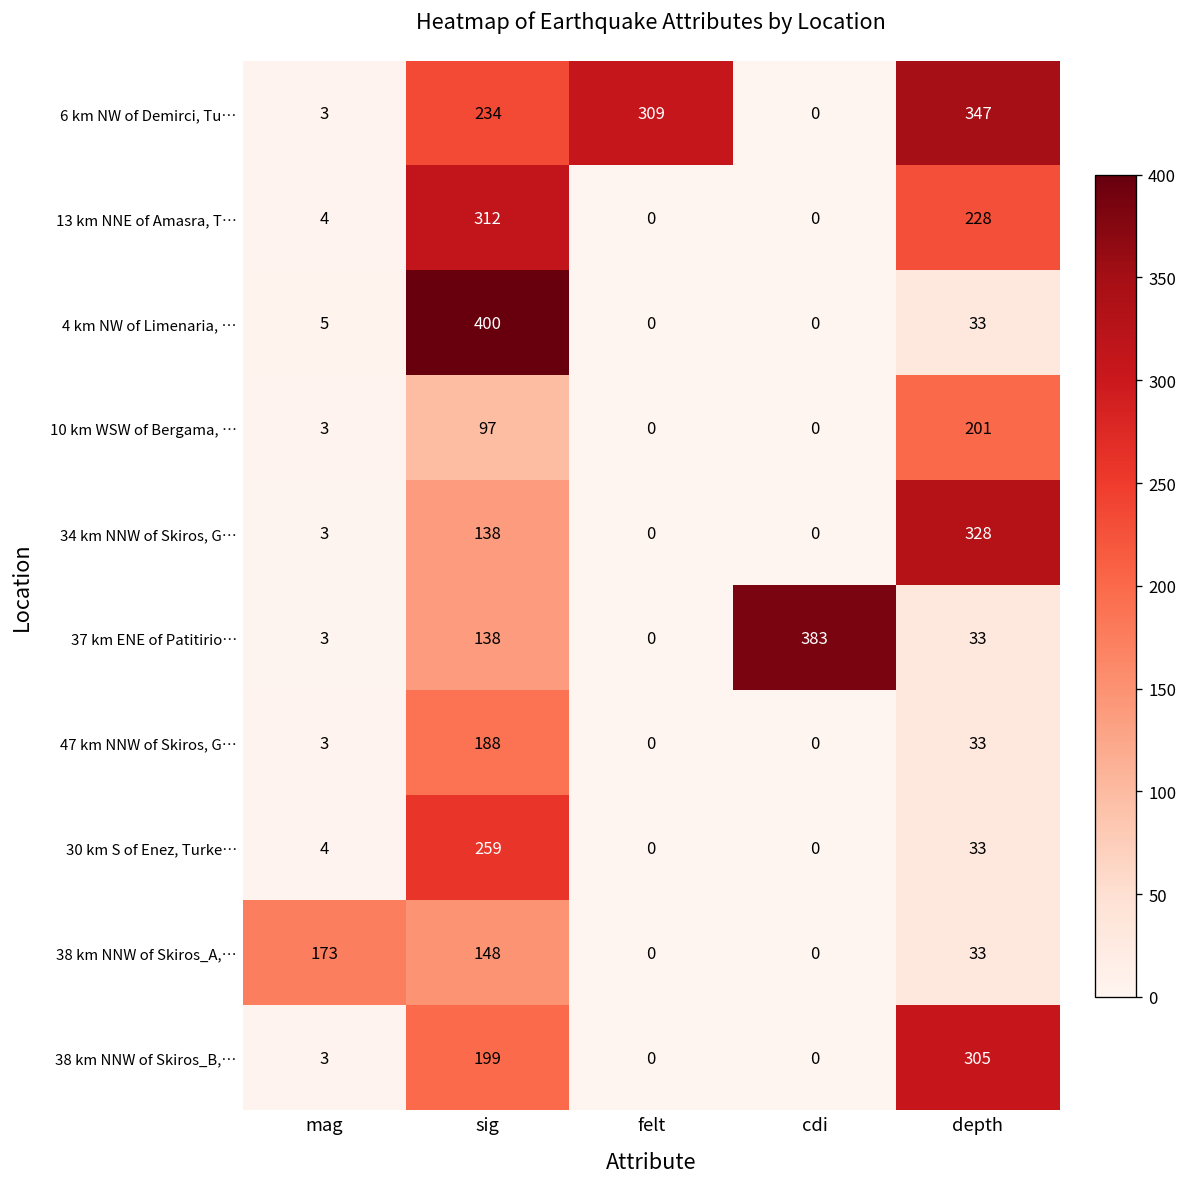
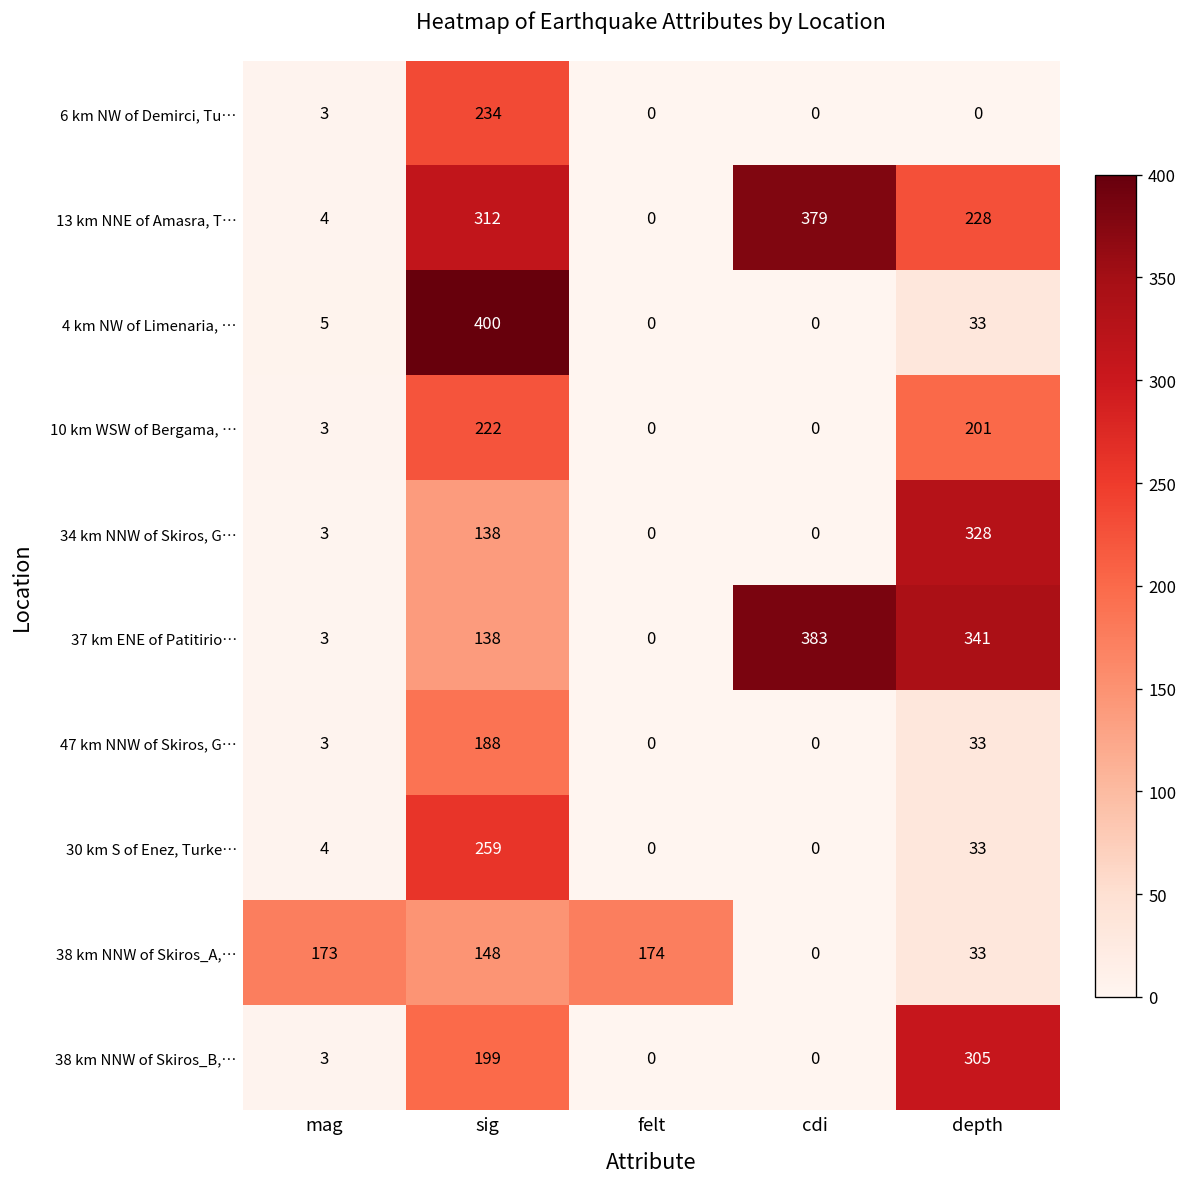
  {
    "6 km NW of Demirci, Tu…": {
      "mag": 3,
      "sig": 234,
-     "felt": 309,
+     "felt": 0,
      "cdi": 0,
-     "depth": 347
+     "depth": 0
    },
    "13 km NNE of Amasra, T…": {
      "mag": 4,
      "sig": 312,
      "felt": 0,
-     "cdi": 0,
+     "cdi": 379,
      "depth": 228
    },
    "4 km NW of Limenaria, …": {
      "mag": 5,
      "sig": 400,
      "felt": 0,
      "cdi": 0,
      "depth": 33
    },
    "10 km WSW of Bergama, …": {
      "mag": 3,
-     "sig": 97,
+     "sig": 222,
      "felt": 0,
      "cdi": 0,
      "depth": 201
    },
    "34 km NNW of Skiros, G…": {
      "mag": 3,
      "sig": 138,
      "felt": 0,
      "cdi": 0,
      "depth": 328
    },
    "37 km ENE of Patitirio…": {
      "mag": 3,
      "sig": 138,
      "felt": 0,
      "cdi": 383,
-     "depth": 33
+     "depth": 341
    },
    "47 km NNW of Skiros, G…": {
      "mag": 3,
      "sig": 188,
      "felt": 0,
      "cdi": 0,
      "depth": 33
    },
    "30 km S of Enez, Turke…": {
      "mag": 4,
      "sig": 259,
      "felt": 0,
      "cdi": 0,
      "depth": 33
    },
    "38 km NNW of Skiros_A,…": {
      "mag": 173,
      "sig": 148,
-     "felt": 0,
+     "felt": 174,
      "cdi": 0,
      "depth": 33
    },
    "38 km NNW of Skiros_B,…": {
      "mag": 3,
      "sig": 199,
      "felt": 0,
      "cdi": 0,
      "depth": 305
    }
  }
